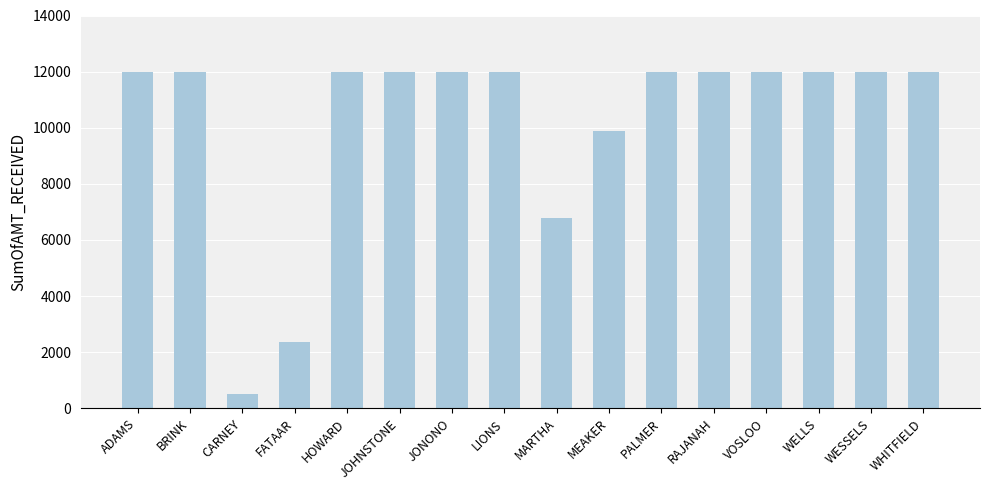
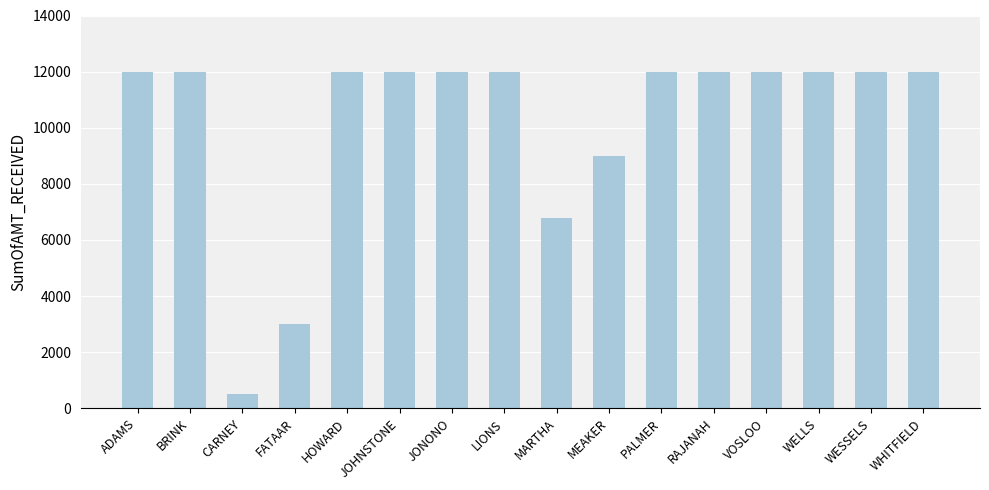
  {
    "ADAMS": 12000,
    "BRINK": 12000,
    "CARNEY": 500,
-   "FATAAR": 2300,
+   "FATAAR": 3000,
    "HOWARD": 12000,
    "JOHNSTONE": 12000,
    "JONONO": 12000,
    "LIONS": 12000,
    "MARTHA": 6800,
-   "MEAKER": 9900,
+   "MEAKER": 9000,
    "PALMER": 12000,
    "RAJANAH": 12000,
    "VOSLOO": 12000,
    "WELLS": 12000,
    "WESSELS": 12000,
    "WHITFIELD": 12000
  }
